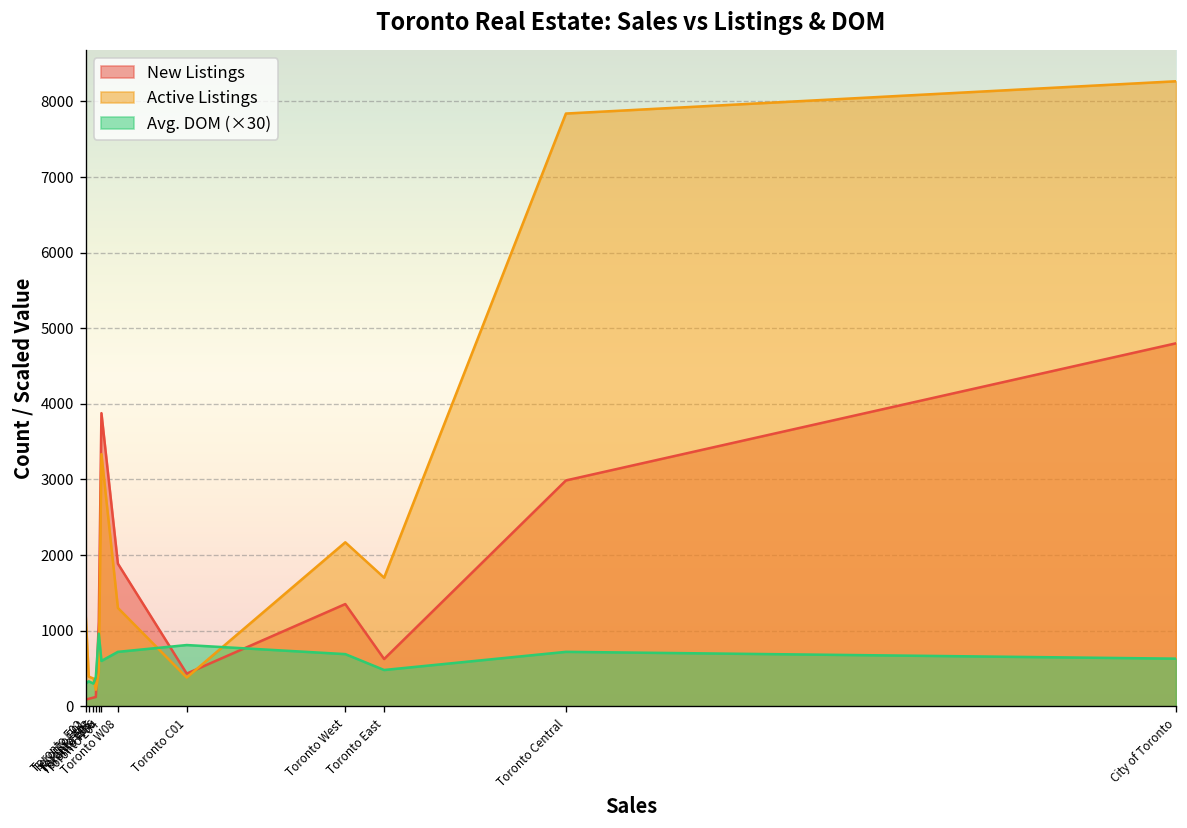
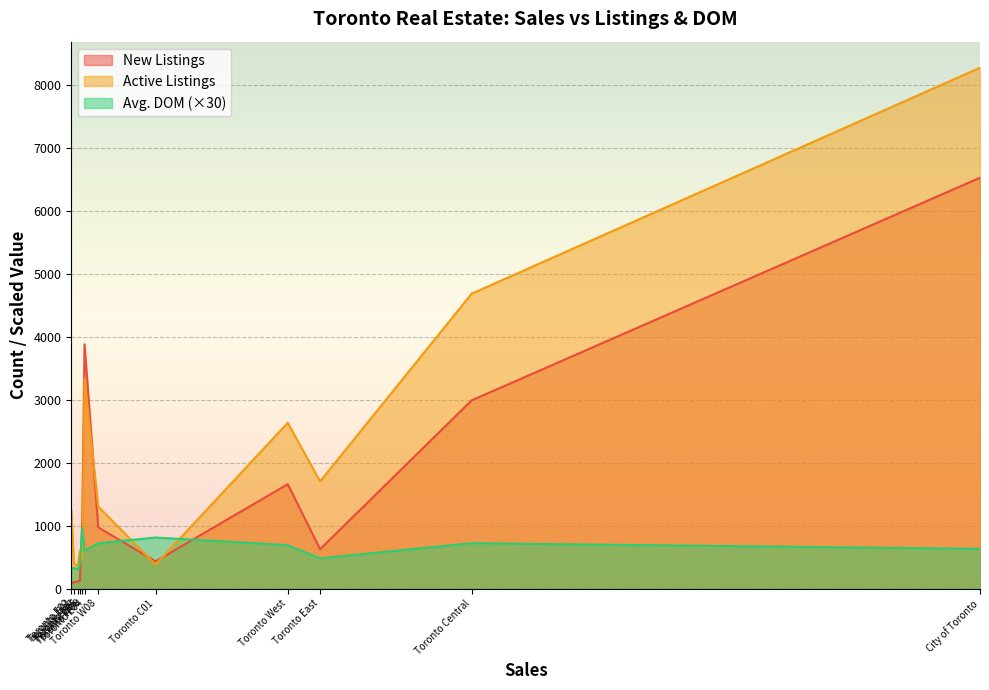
  {
    "New Listings": {
      "Toronto E02": 100,
      "Toronto E01": 100,
      "Toronto E03": 100,
      "Toronto E05": 100,
      "Toronto W06": 1100,
      "Toronto E04": 3900,
-     "Toronto W08": 1900,
+     "Toronto W08": 1000,
      "Toronto C01": 400,
-     "Toronto West": 1400,
+     "Toronto West": 1700,
      "Toronto East": 600,
      "Toronto Central": 3000,
-     "City of Toronto": 4800
+     "City of Toronto": 6500
    },
    "Active Listings": {
      "Toronto E02": 1200,
      "Toronto E01": 400,
-     "Toronto E05": 200,
+     "Toronto E05": 600,
      "Toronto W06": 400,
      "Toronto E04": 3300,
      "Toronto W08": 1300,
      "Toronto C01": 400,
-     "Toronto West": 2200,
+     "Toronto West": 2600,
      "Toronto East": 1700,
-     "Toronto Central": 7800,
+     "Toronto Central": 4700,
      "City of Toronto": 8300
    },
    "Avg. DOM (×30)": {
      "Toronto E02": 300,
      "Toronto E01": 300,
      "Toronto E03": 300,
      "Toronto W06": 1000,
      "Toronto E04": 600,
      "Toronto W08": 700,
      "Toronto C01": 800,
      "Toronto West": 700,
      "Toronto East": 500,
      "Toronto Central": 700,
      "City of Toronto": 600
    }
  }
